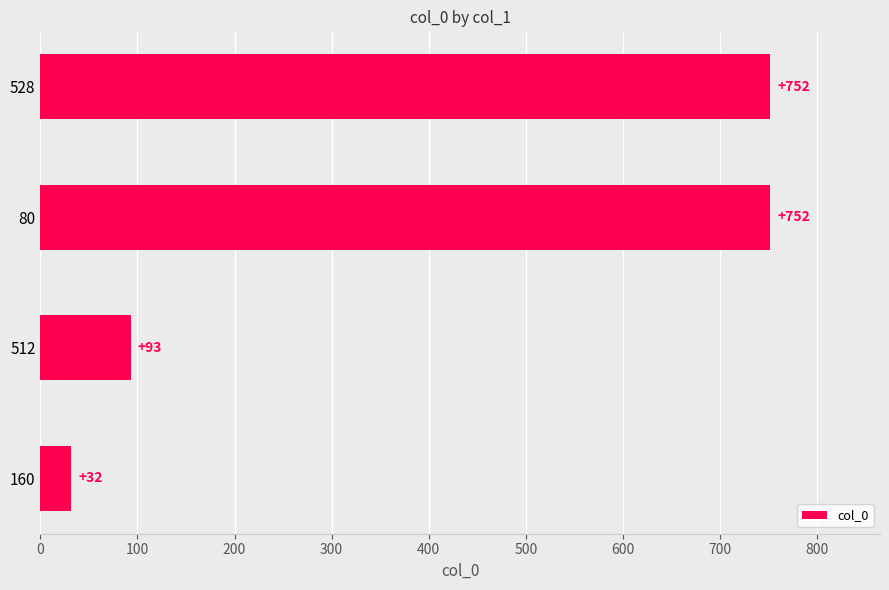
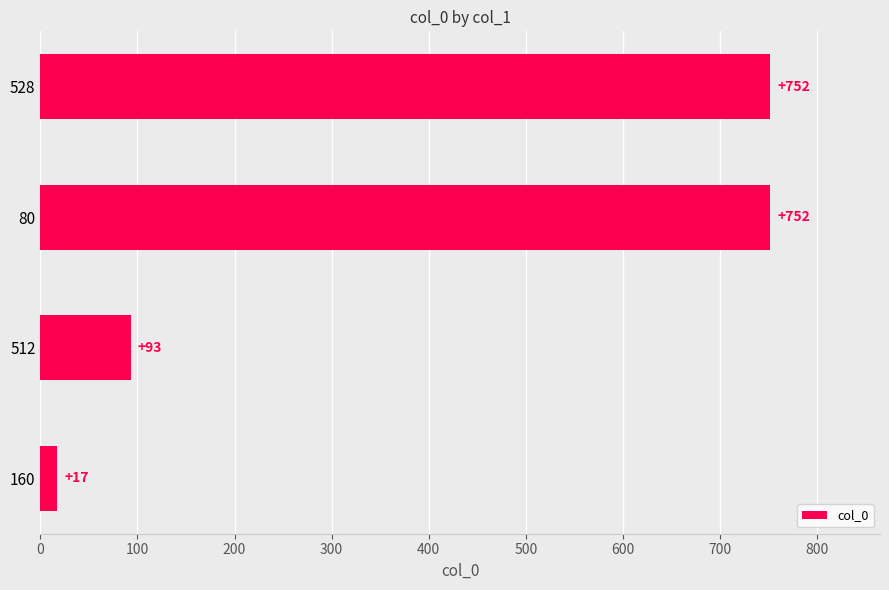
  {
    "528": "+752",
    "80": "+752",
    "512": "+93",
-   "160": "+32"
+   "160": "+17"
  }
